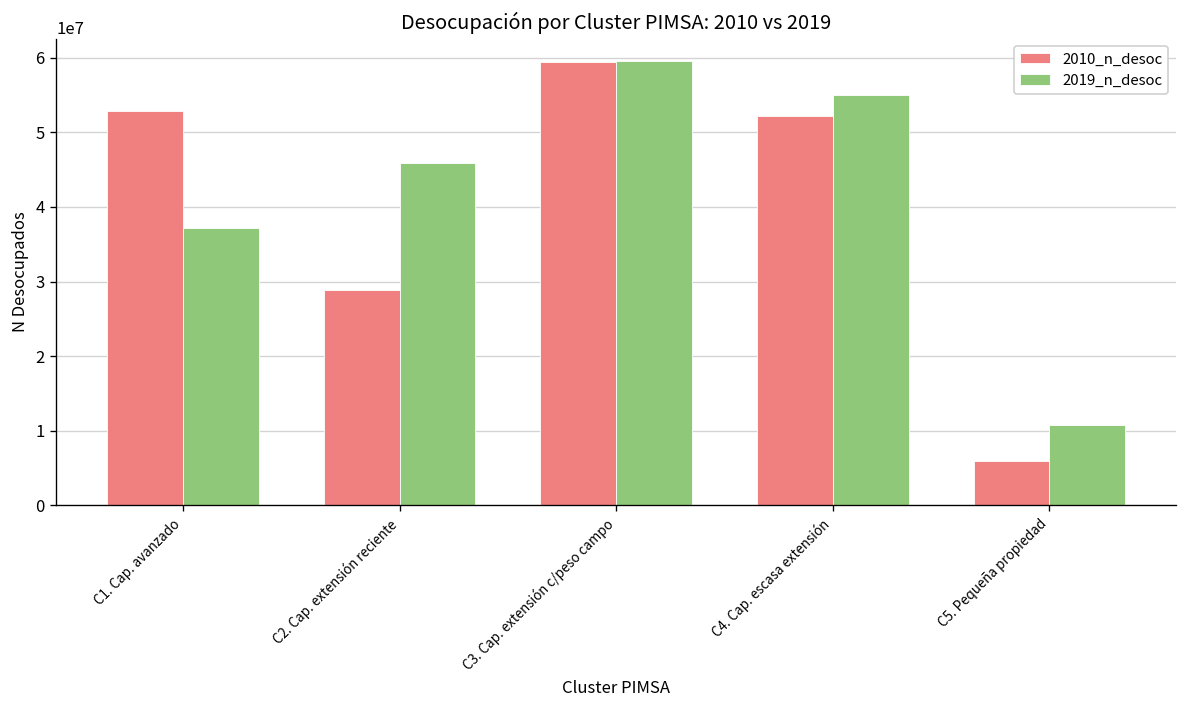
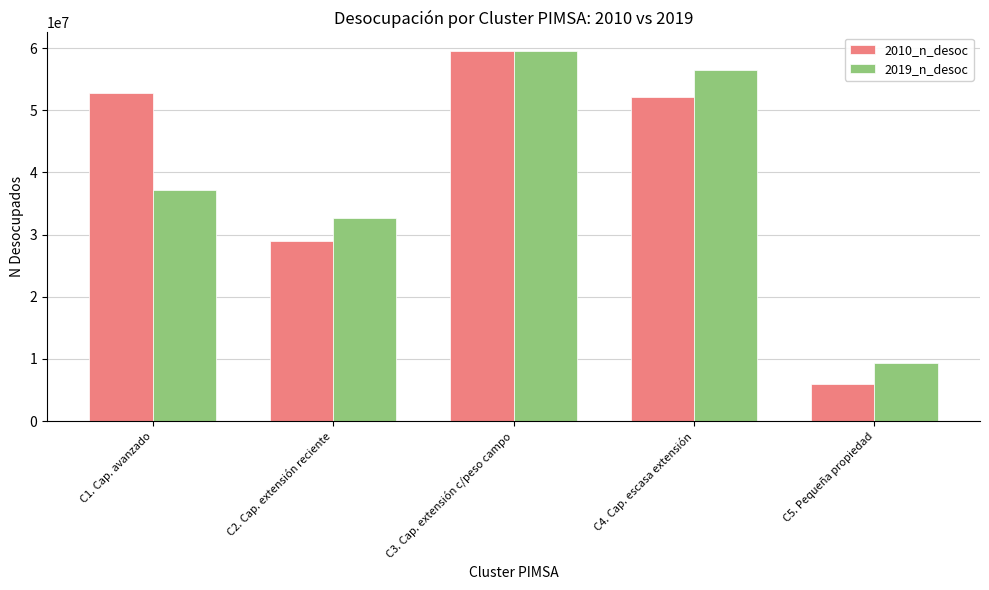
  {
    "2010_n_desoc": {
      "C1. Cap. avanzado": 53000000,
      "C2. Cap. extensión reciente": 29000000,
      "C3. Cap. extensión c/peso campo": 59000000,
      "C4. Cap. escasa extensión": 52000000,
      "C5. Pequeña propiedad": 6000000
    },
    "2019_n_desoc": {
      "C1. Cap. avanzado": 37000000,
-     "C2. Cap. extensión reciente": 46000000,
+     "C2. Cap. extensión reciente": 33000000,
      "C3. Cap. extensión c/peso campo": 60000000,
-     "C4. Cap. escasa extensión": 55000000,
-     "C5. Pequeña propiedad": 11000000
+     "C4. Cap. escasa extensión": 56000000,
+     "C5. Pequeña propiedad": 9000000
    }
  }
